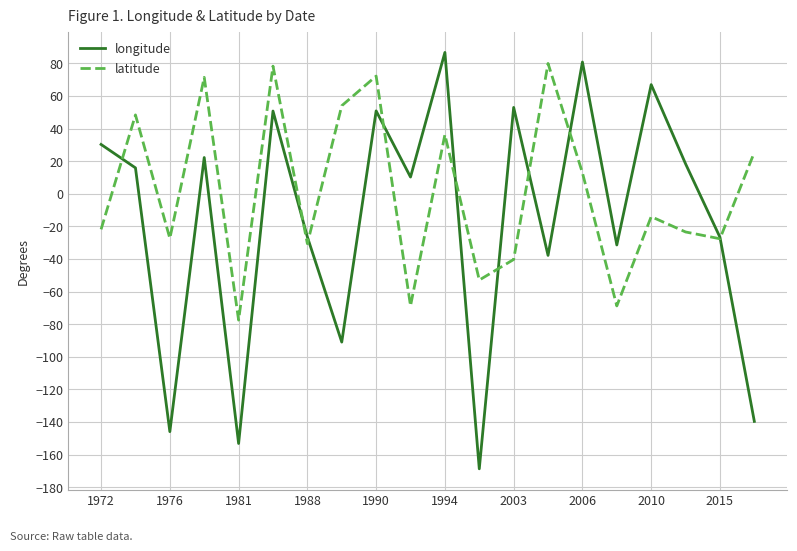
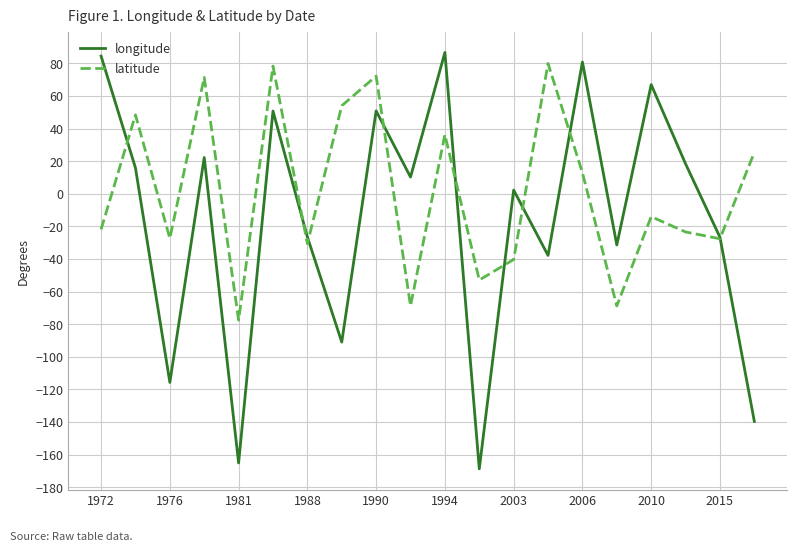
  {
    "longitude": {
-     "1972": 30,
-     "1976": -146,
-     "1981": -153,
+     "1972": 84,
+     "1976": -116,
+     "1981": -165,
      "1988": -27,
      "1990": 51,
      "1994": 87,
-     "2003": 53,
+     "2003": 2,
      "2006": 81,
      "2010": 67
    },
    "latitude": {
      "1972": -22,
      "1976": -27,
      "1981": -78,
      "1988": -31,
      "1990": 72,
      "1994": 36,
      "2003": -40,
      "2006": 13,
      "2010": -14
    }
  }
